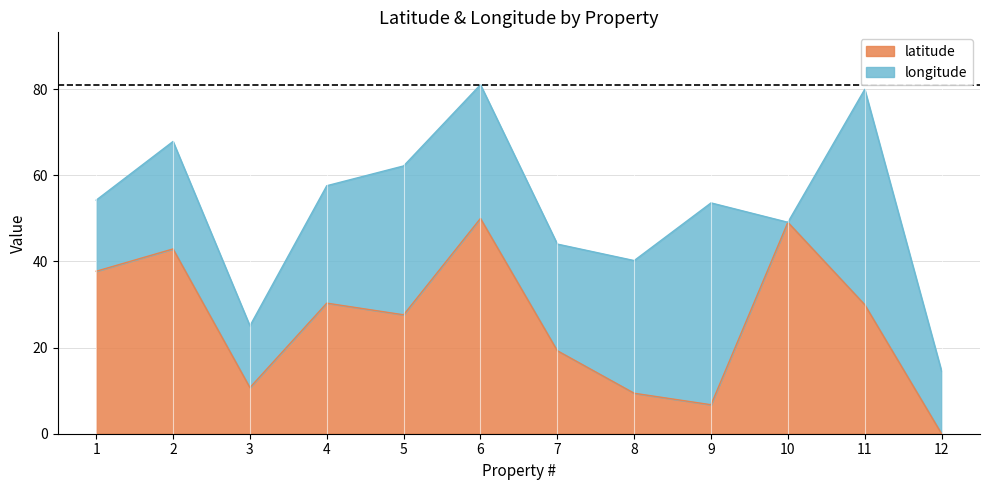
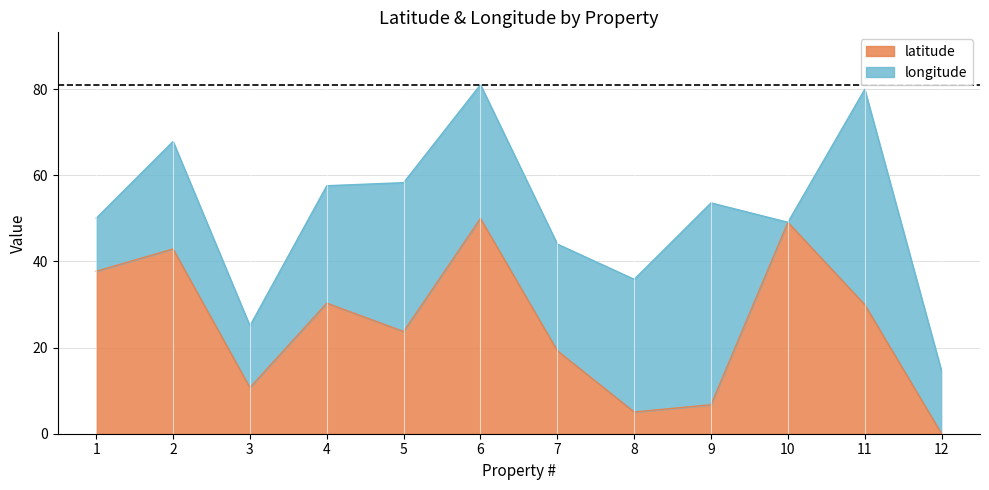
  {
    "latitude": {
      "1": 38,
      "2": 43,
      "3": 11,
      "4": 30,
-     "5": 28,
+     "5": 24,
      "6": 50,
      "7": 19,
-     "8": 9,
+     "8": 5,
      "9": 7,
      "11": 30,
      "12": 0
    },
    "longitude": {
-     "1": 17,
+     "1": 12,
      "2": 25,
      "3": 14,
      "4": 27,
      "5": 35,
      "6": 31,
      "7": 25,
      "8": 31,
      "9": 47,
      "11": 50,
      "12": 15
    }
  }
